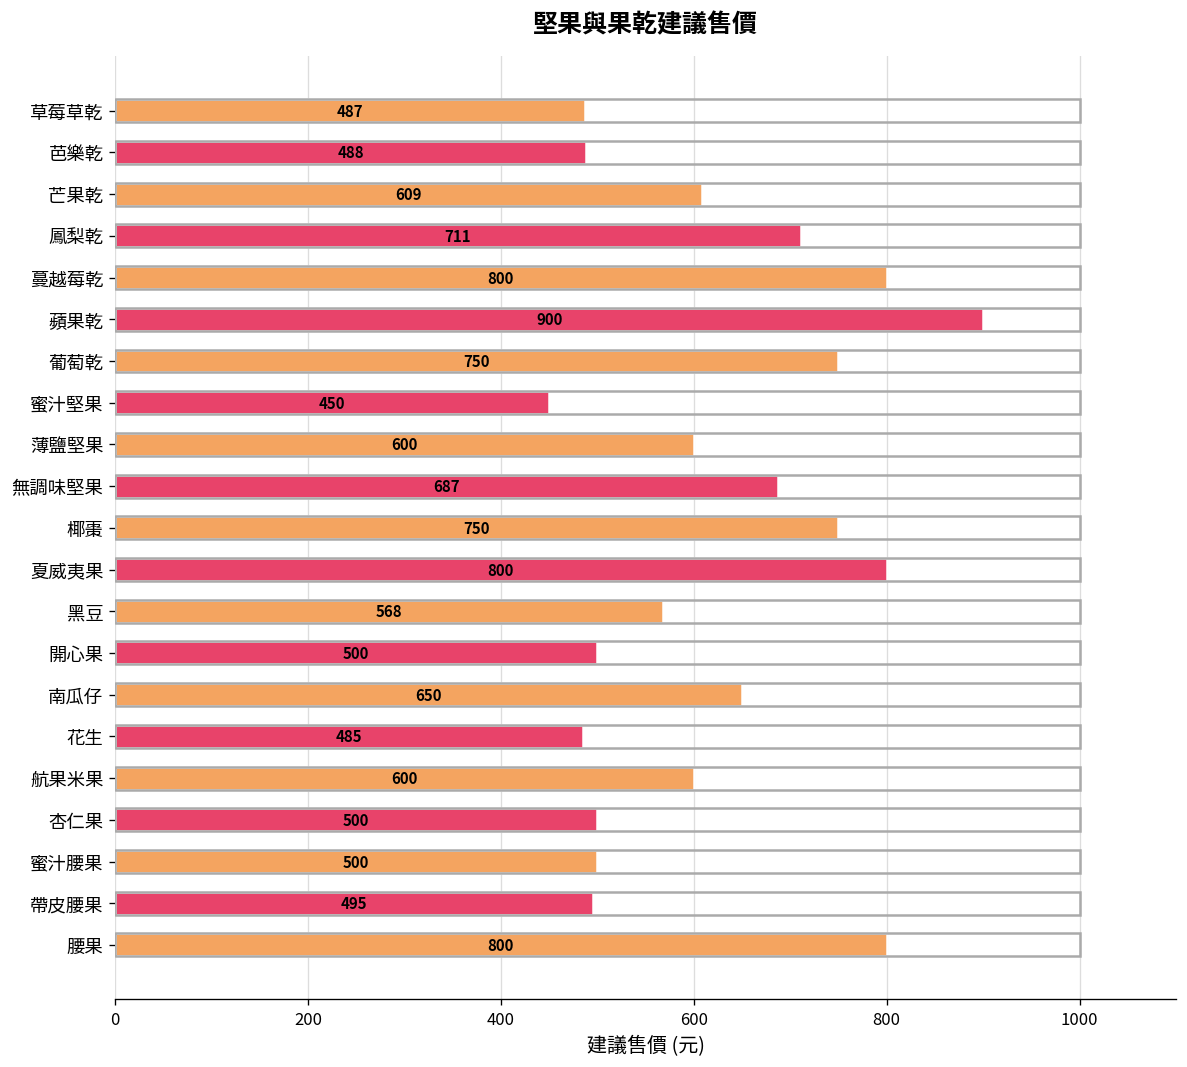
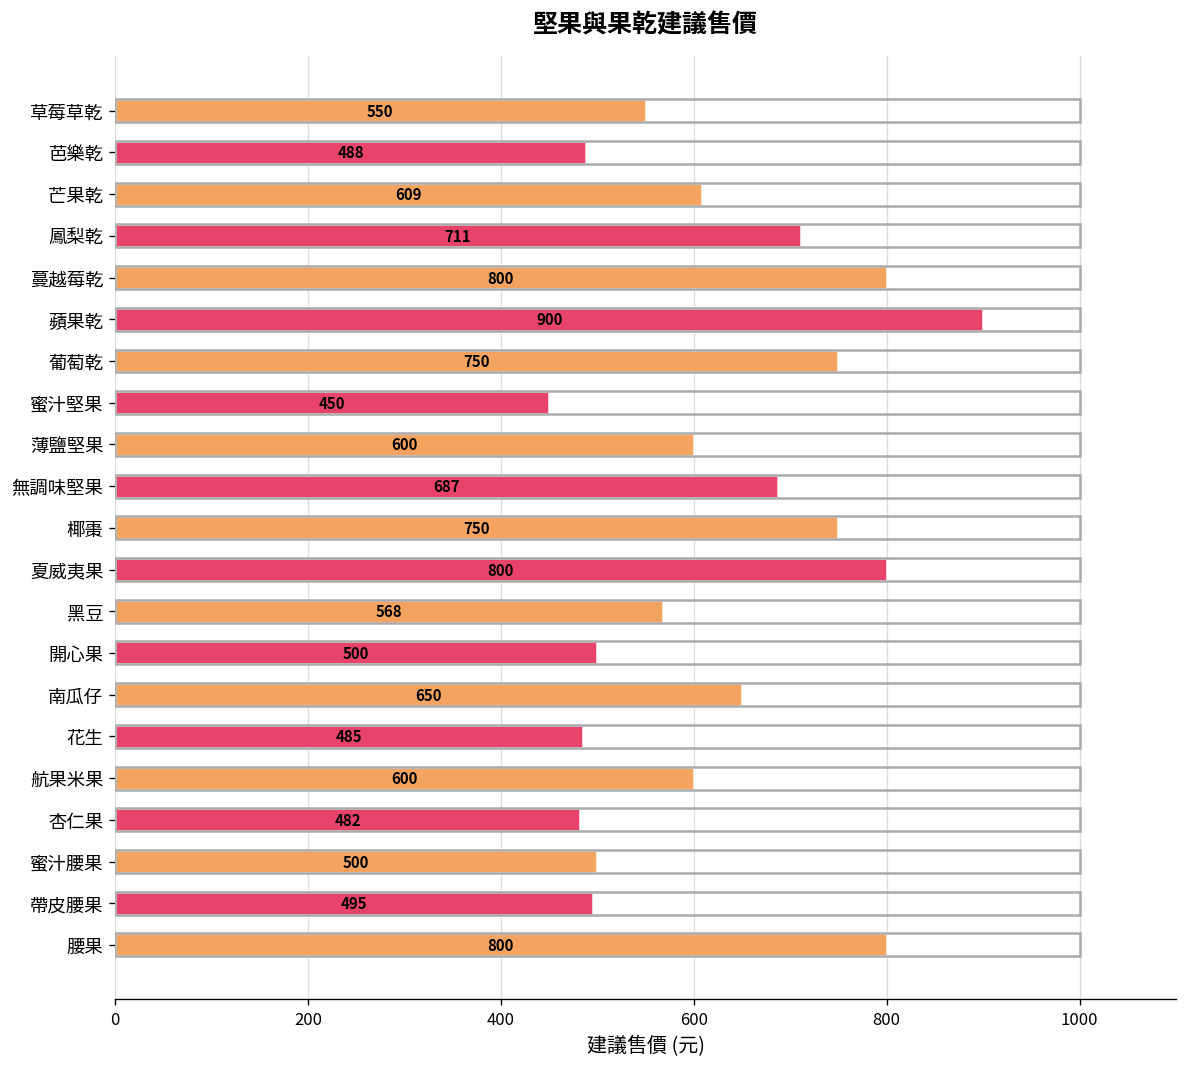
  {
-   "草莓草乾": 487,
+   "草莓草乾": 550,
    "芭樂乾": 488,
    "芒果乾": 609,
    "鳳梨乾": 711,
    "蔓越莓乾": 800,
    "蘋果乾": 900,
    "葡萄乾": 750,
    "蜜汁堅果": 450,
    "薄鹽堅果": 600,
    "無調味堅果": 687,
    "椰棗": 750,
    "夏威夷果": 800,
    "黑豆": 568,
    "開心果": 500,
    "南瓜仔": 650,
    "花生": 485,
    "航果米果": 600,
-   "杏仁果": 500,
+   "杏仁果": 482,
    "蜜汁腰果": 500,
    "帶皮腰果": 495,
    "腰果": 800
  }
